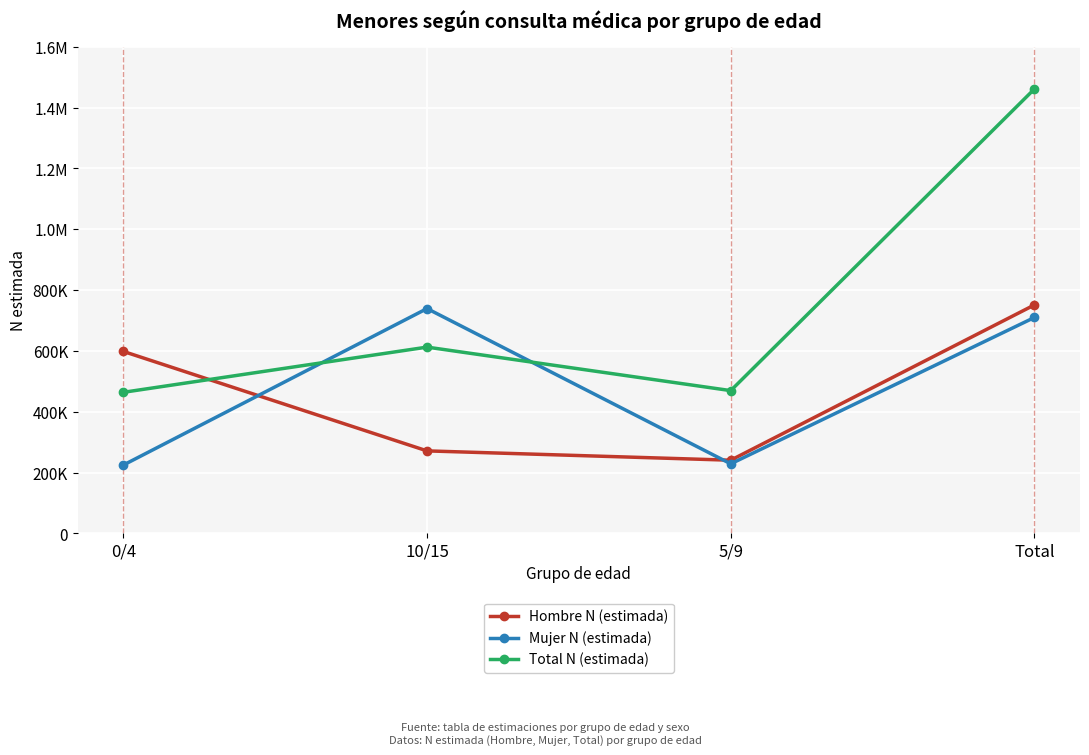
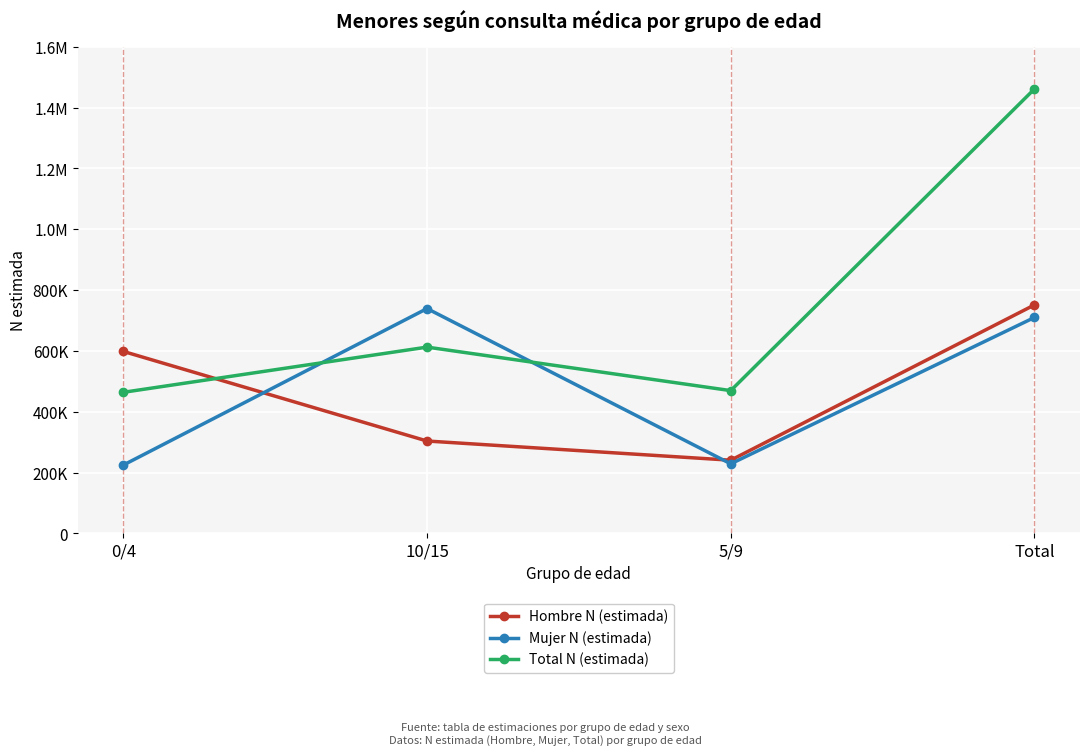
  {
    "Hombre N (estimada)": {
      "0/4": 600000,
-     "10/15": 270000,
+     "10/15": 300000,
      "5/9": 240000,
      "Total": 750000
    },
    "Mujer N (estimada)": {
      "0/4": 220000,
      "10/15": 740000,
      "5/9": 230000,
      "Total": 710000
    },
    "Total N (estimada)": {
      "0/4": 460000,
      "10/15": 610000,
      "5/9": 470000,
      "Total": 1460000
    }
  }
